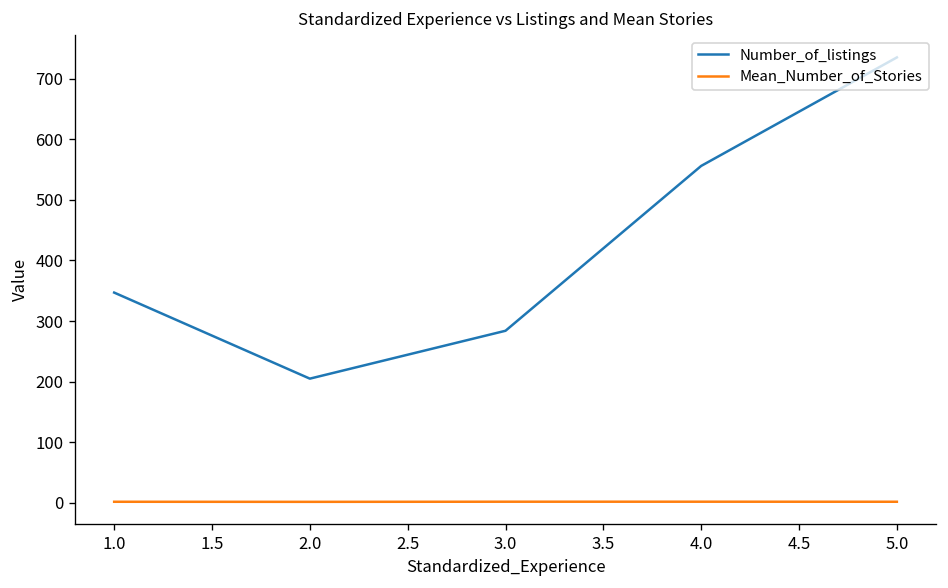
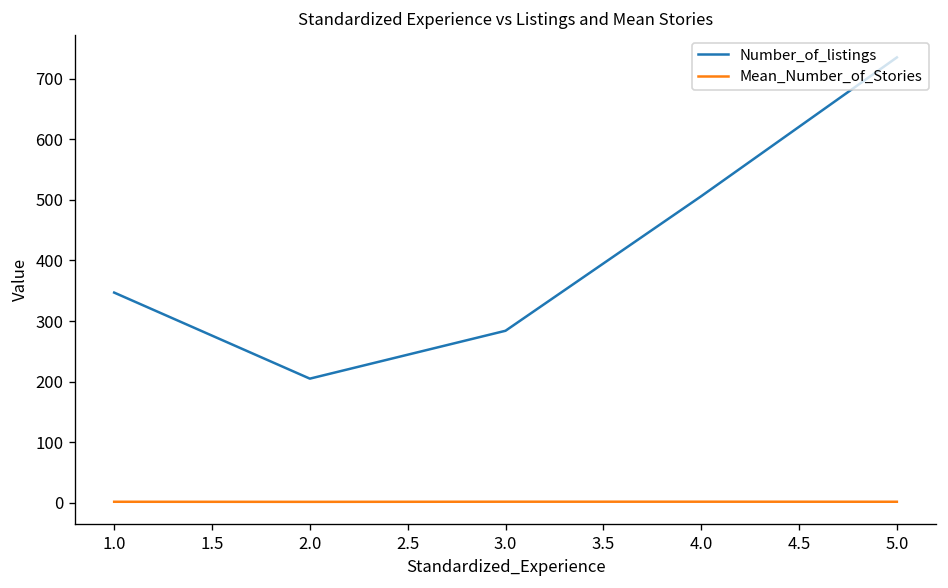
  {
    "Number_of_listings": {
      "1.0": 350,
      "2.0": 210,
      "3.0": 280,
-     "4.0": 560
+     "4.0": 510
    },
    "Mean_Number_of_Stories": {
      "1.0": 0,
      "2.0": 0,
      "3.0": 0,
      "4.0": 0,
      "5.0": 0
    }
  }
